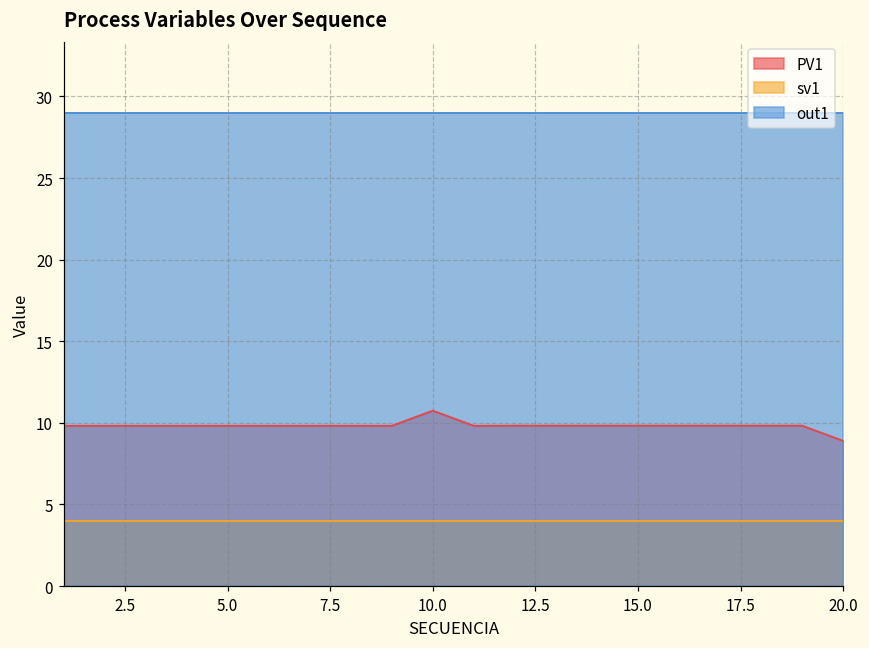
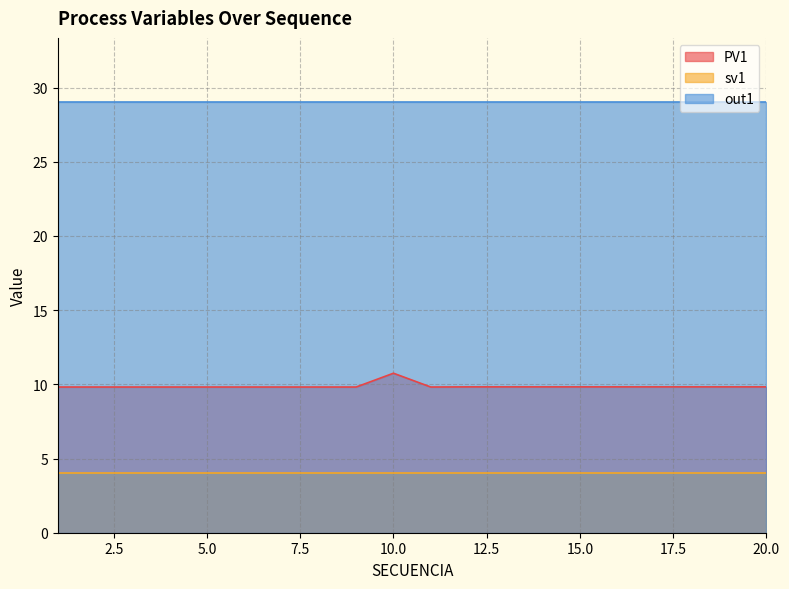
  {
    "PV1": {
      "5.0": 9.8,
      "10.0": 10.8,
      "15.0": 9.8,
-     "20.0": 8.9
+     "20.0": 9.8
    },
    "sv1": {
      "5.0": 4.0,
      "10.0": 4.0,
      "15.0": 4.0,
      "20.0": 4.0
    },
    "out1": {
      "5.0": 29.0,
      "10.0": 29.0,
      "15.0": 29.0,
      "20.0": 29.0
    }
  }
